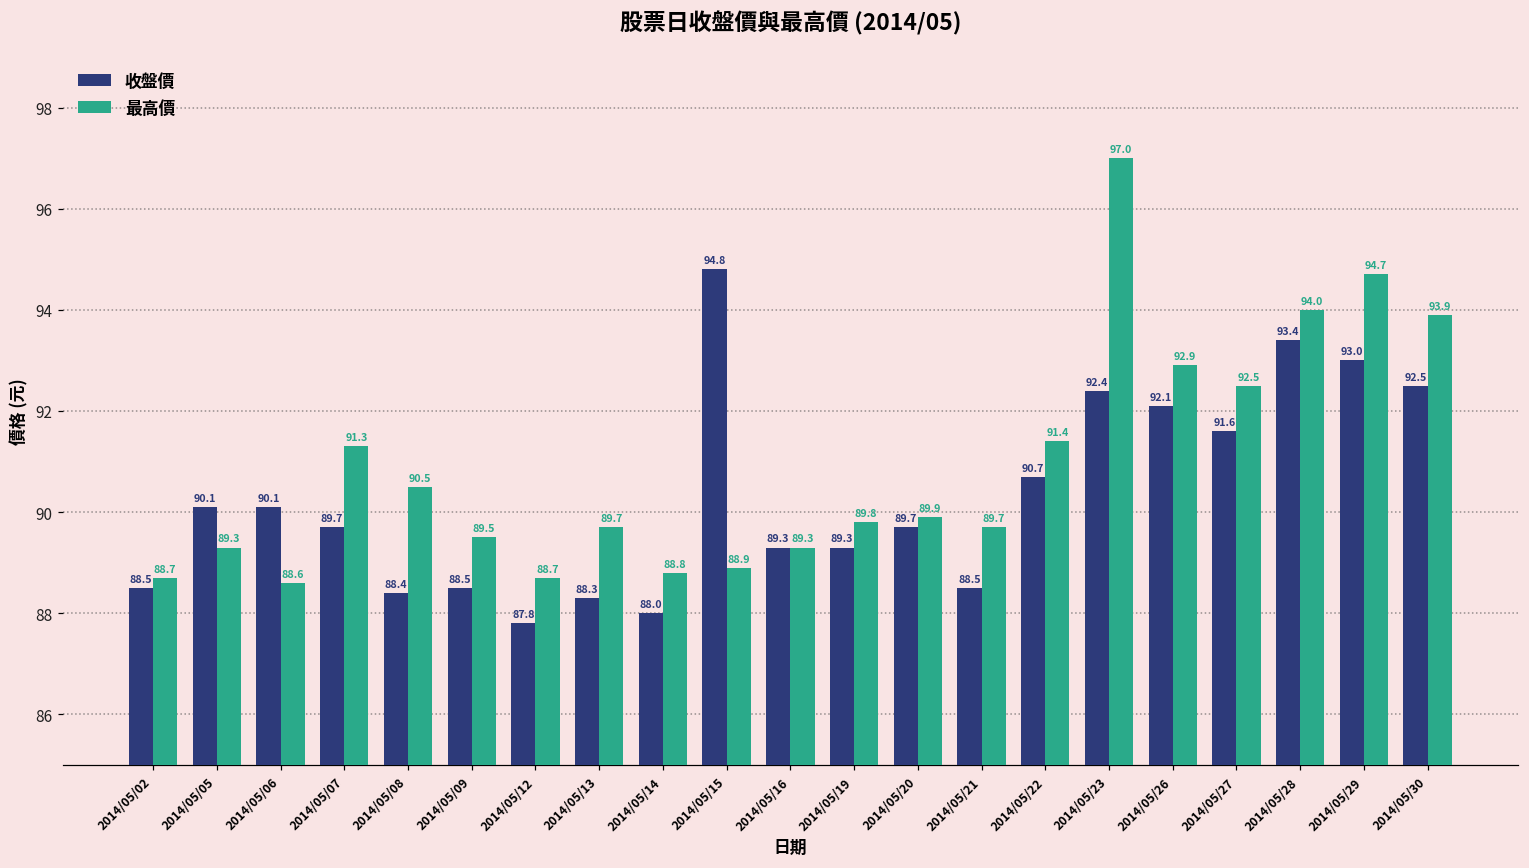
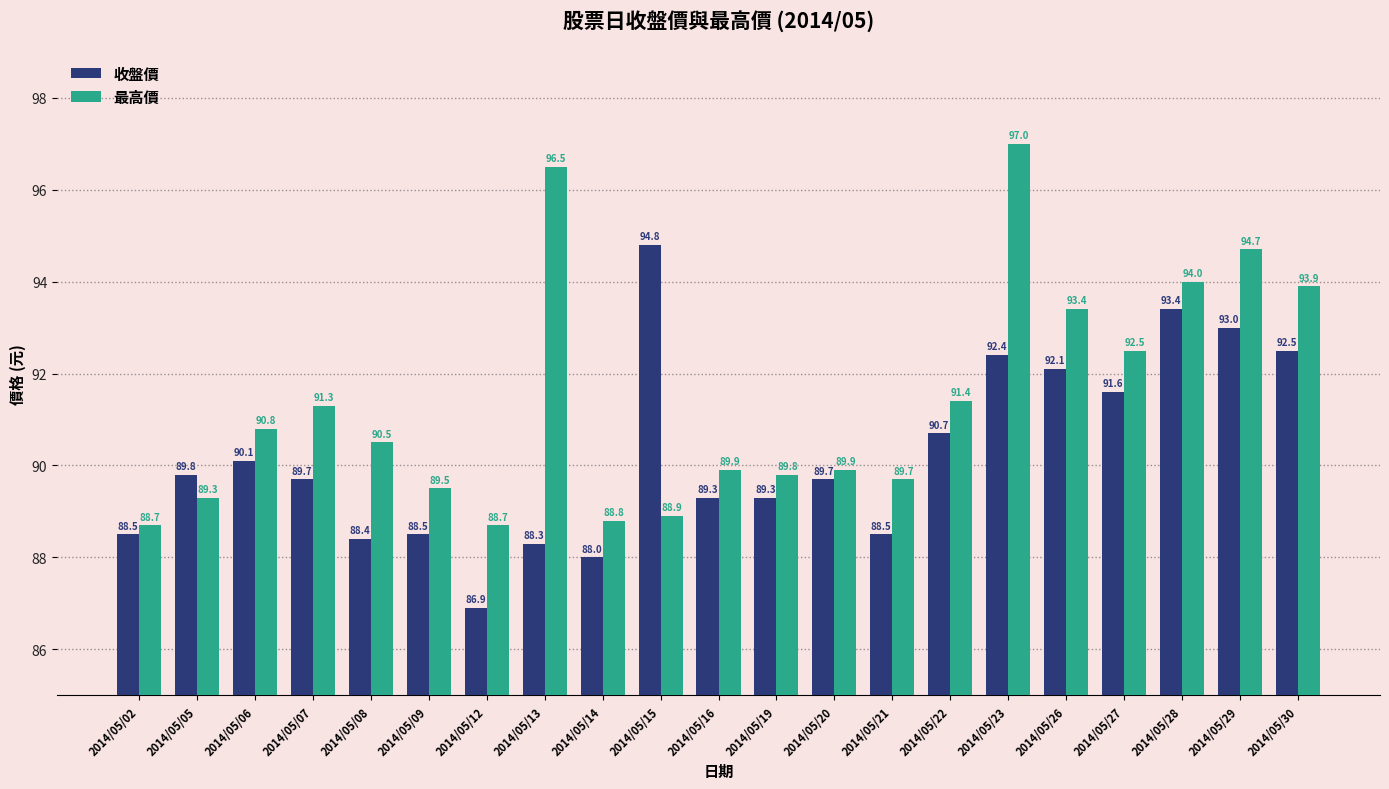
  {
    "收盤價": {
      "2014/05/02": 88.5,
-     "2014/05/05": 90.1,
+     "2014/05/05": 89.8,
      "2014/05/06": 90.1,
      "2014/05/07": 89.7,
      "2014/05/08": 88.4,
      "2014/05/09": 88.5,
-     "2014/05/12": 87.8,
+     "2014/05/12": 86.9,
      "2014/05/13": 88.3,
      "2014/05/14": 88.0,
      "2014/05/15": 94.8,
      "2014/05/16": 89.3,
      "2014/05/19": 89.3,
      "2014/05/20": 89.7,
      "2014/05/21": 88.5,
      "2014/05/22": 90.7,
      "2014/05/23": 92.4,
      "2014/05/26": 92.1,
      "2014/05/27": 91.6,
      "2014/05/28": 93.4,
      "2014/05/29": 93.0,
      "2014/05/30": 92.5
    },
    "最高價": {
      "2014/05/02": 88.7,
      "2014/05/05": 89.3,
-     "2014/05/06": 88.6,
+     "2014/05/06": 90.8,
      "2014/05/07": 91.3,
      "2014/05/08": 90.5,
      "2014/05/09": 89.5,
      "2014/05/12": 88.7,
-     "2014/05/13": 89.7,
+     "2014/05/13": 96.5,
      "2014/05/14": 88.8,
      "2014/05/15": 88.9,
-     "2014/05/16": 89.3,
+     "2014/05/16": 89.9,
      "2014/05/19": 89.8,
      "2014/05/20": 89.9,
      "2014/05/21": 89.7,
      "2014/05/22": 91.4,
      "2014/05/23": 97.0,
-     "2014/05/26": 92.9,
+     "2014/05/26": 93.4,
      "2014/05/27": 92.5,
      "2014/05/28": 94.0,
      "2014/05/29": 94.7,
      "2014/05/30": 93.9
    }
  }
